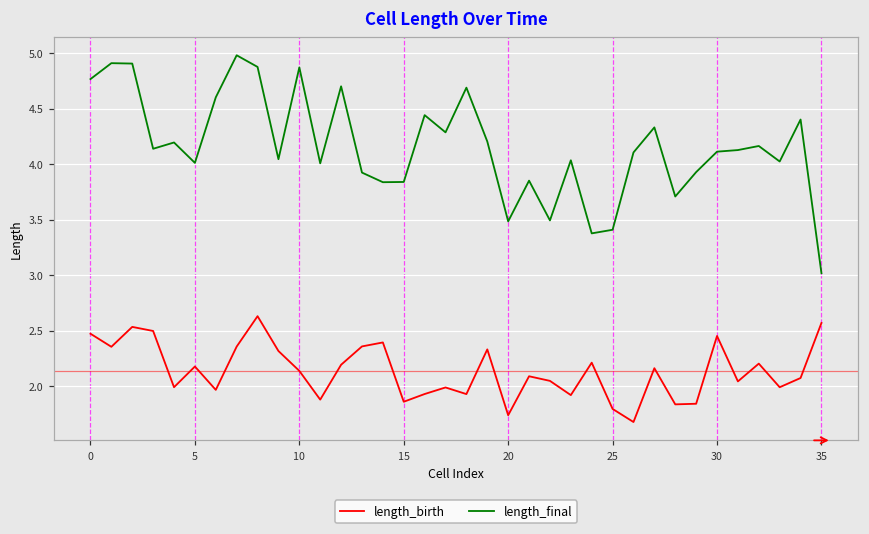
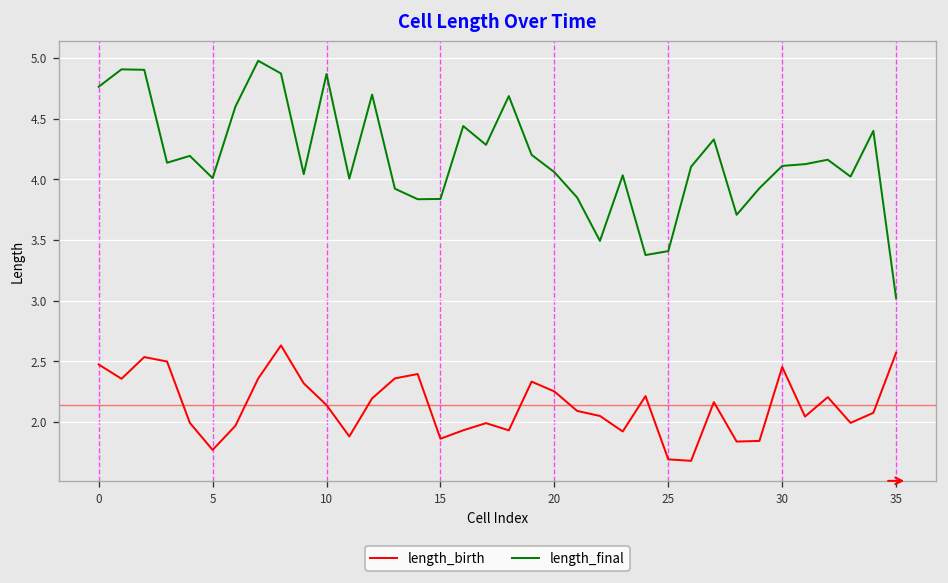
  {
    "length_birth": {
      "0": 2.47,
-     "5": 2.18,
+     "5": 1.77,
      "10": 2.14,
      "15": 1.86,
-     "20": 1.74,
-     "25": 1.80,
+     "20": 2.25,
+     "25": 1.69,
      "30": 2.45,
      "35": 2.57
    },
    "length_final": {
      "0": 4.76,
      "5": 4.01,
      "10": 4.87,
      "15": 3.84,
-     "20": 3.48,
+     "20": 4.06,
      "25": 3.41,
      "30": 4.11,
      "35": 3.02
    }
  }
